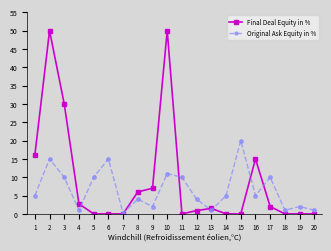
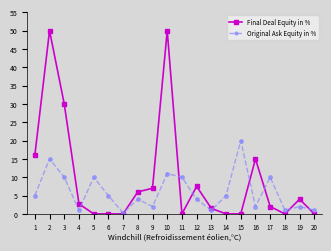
  {
    "Final Deal Equity in %": {
      "1": 16,
      "2": 50,
      "3": 30,
      "4": 3,
      "5": 0,
      "6": 0,
      "8": 6,
      "9": 7,
      "10": 50,
      "11": 0,
-     "12": 1,
+     "12": 8,
      "14": 0,
      "15": 0,
      "16": 15,
      "17": 2,
      "18": 0,
-     "19": 0,
+     "19": 4,
      "20": 0
    },
    "Original Ask Equity in %": {
      "1": 5,
      "2": 15,
      "3": 10,
      "4": 1,
      "5": 10,
-     "6": 15,
+     "6": 5,
      "8": 4,
      "9": 2,
      "10": 11,
      "11": 10,
      "12": 4,
      "14": 5,
      "15": 20,
-     "16": 5,
+     "16": 2,
      "17": 10,
      "18": 1,
      "19": 2,
      "20": 1
    }
  }
